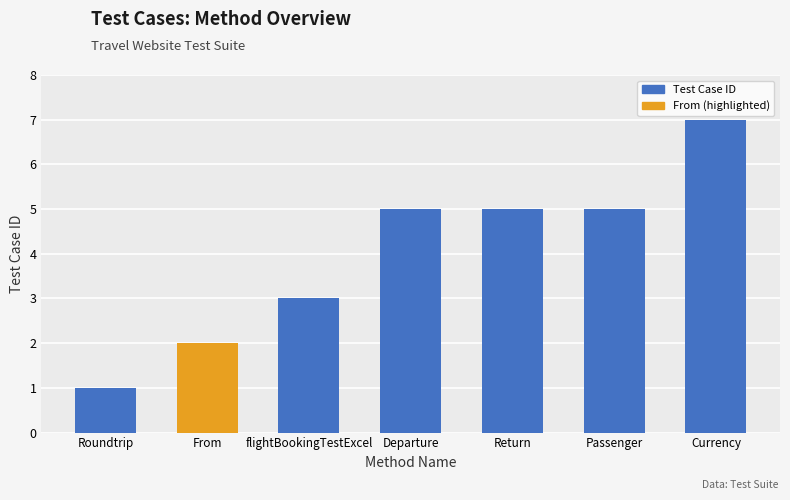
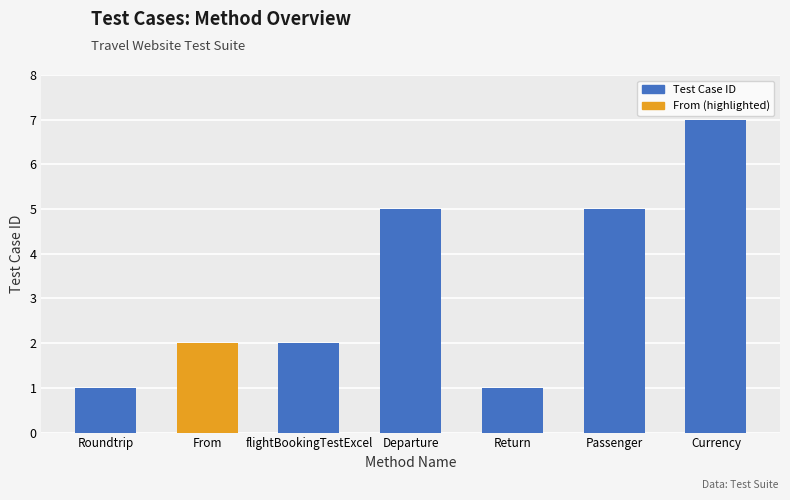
  {
    "Roundtrip": 1,
    "From": 2,
-   "flightBookingTestExcel": 3,
+   "flightBookingTestExcel": 2,
    "Departure": 5,
-   "Return": 5,
+   "Return": 1,
    "Passenger": 5,
    "Currency": 7
  }
